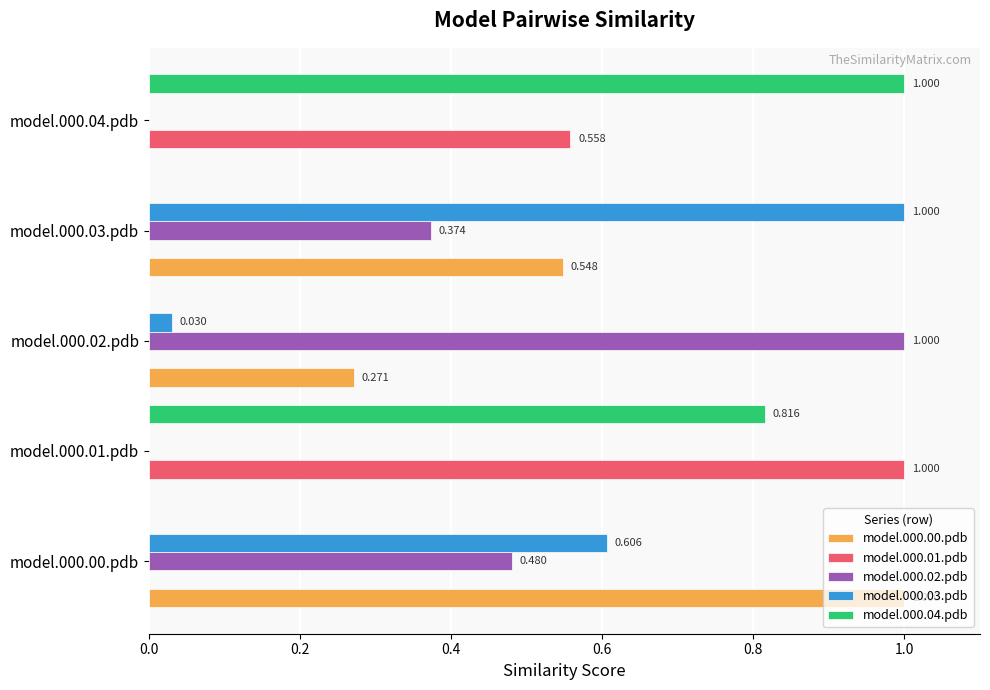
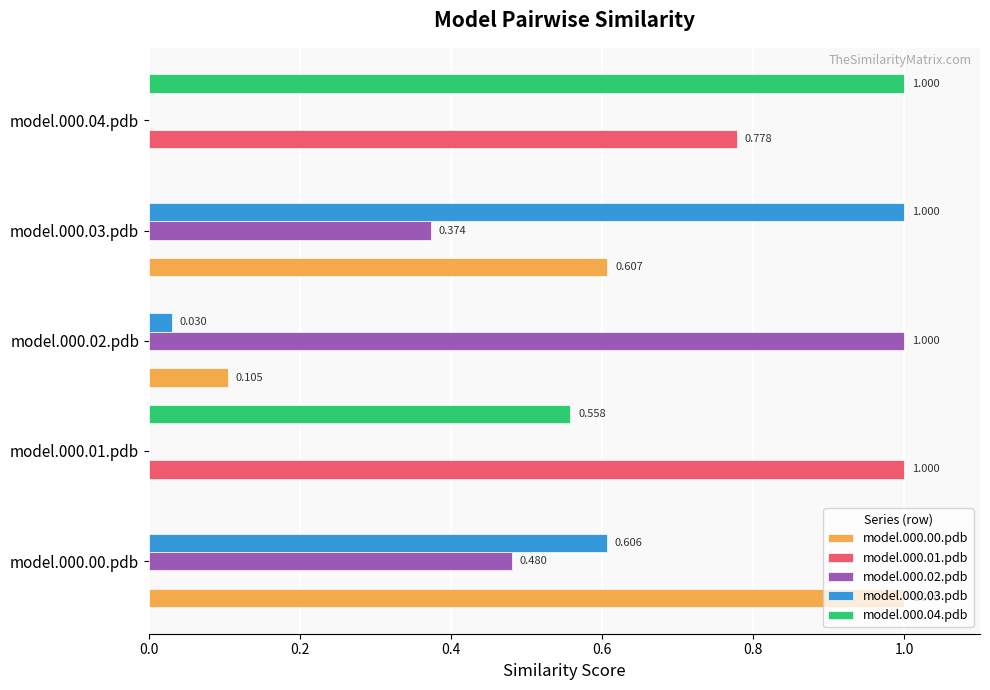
  {
    "model.000.00.pdb": {
-     "model.000.03.pdb": 0.548,
-     "model.000.02.pdb": 0.271
+     "model.000.03.pdb": 0.607,
+     "model.000.02.pdb": 0.105
    },
    "model.000.01.pdb": {
-     "model.000.04.pdb": 0.558,
+     "model.000.04.pdb": 0.778,
      "model.000.01.pdb": 1.000
    },
    "model.000.02.pdb": {
      "model.000.03.pdb": 0.374,
      "model.000.02.pdb": 1.000,
      "model.000.00.pdb": 0.480
    },
    "model.000.03.pdb": {
      "model.000.03.pdb": 1.000,
      "model.000.02.pdb": 0.030,
      "model.000.00.pdb": 0.606
    },
    "model.000.04.pdb": {
      "model.000.04.pdb": 1.000,
-     "model.000.01.pdb": 0.816
+     "model.000.01.pdb": 0.558
    }
  }
